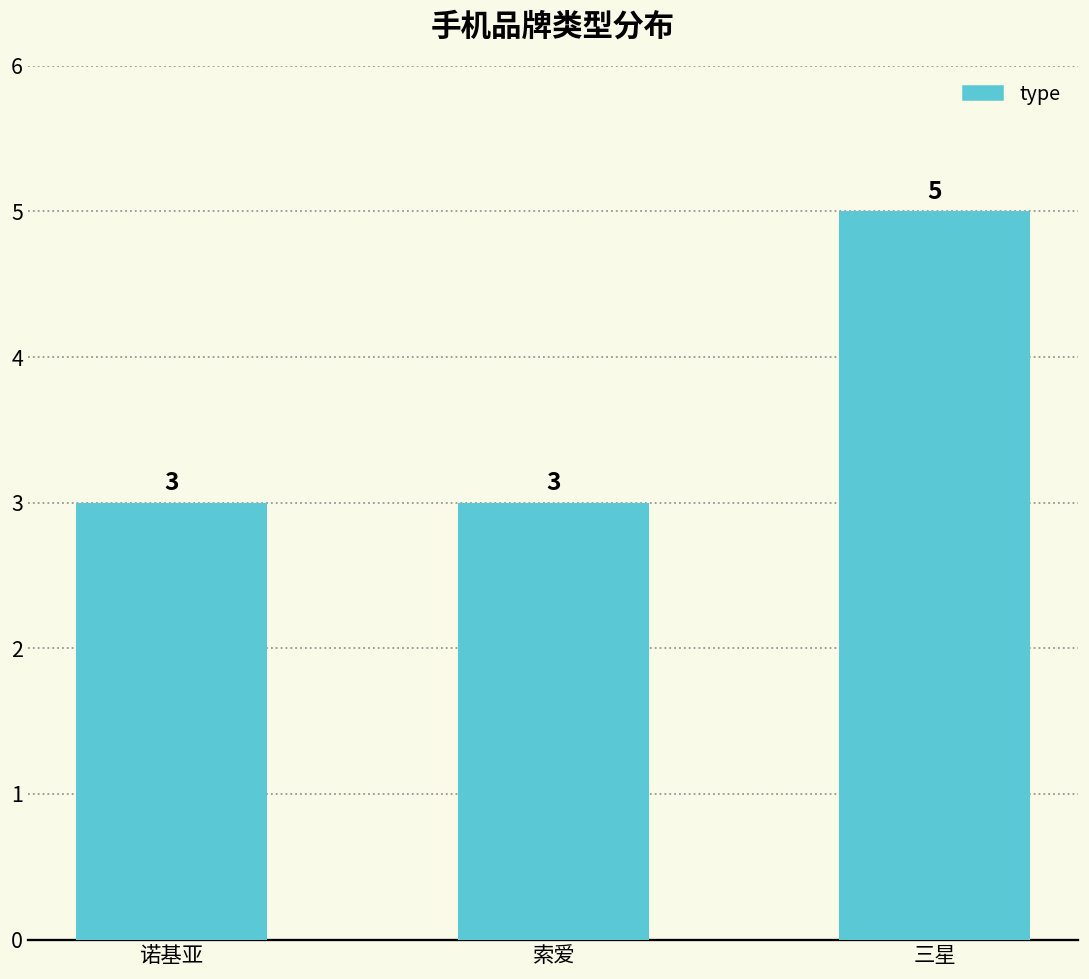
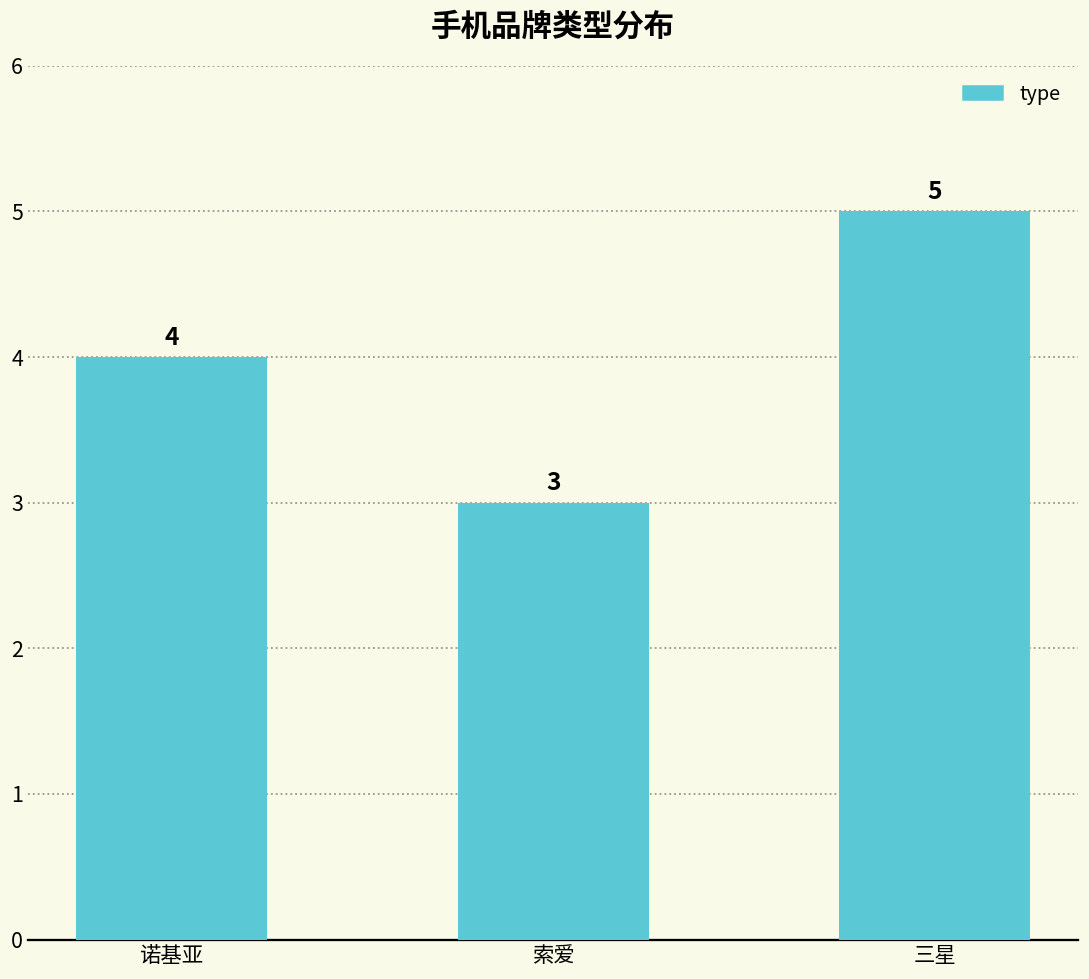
  {
-   "诺基亚": 3,
+   "诺基亚": 4,
    "索爱": 3,
    "三星": 5
  }
